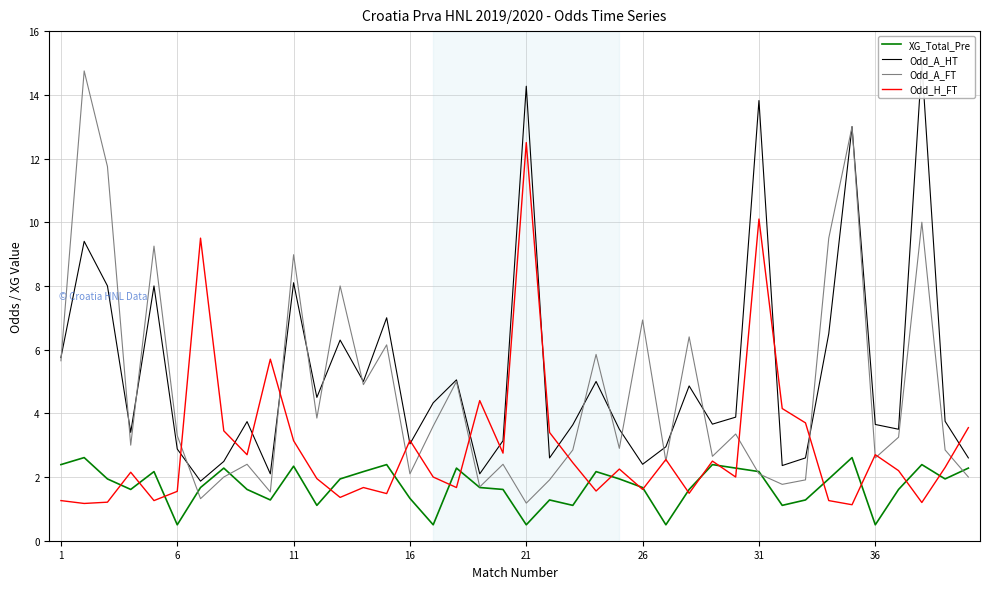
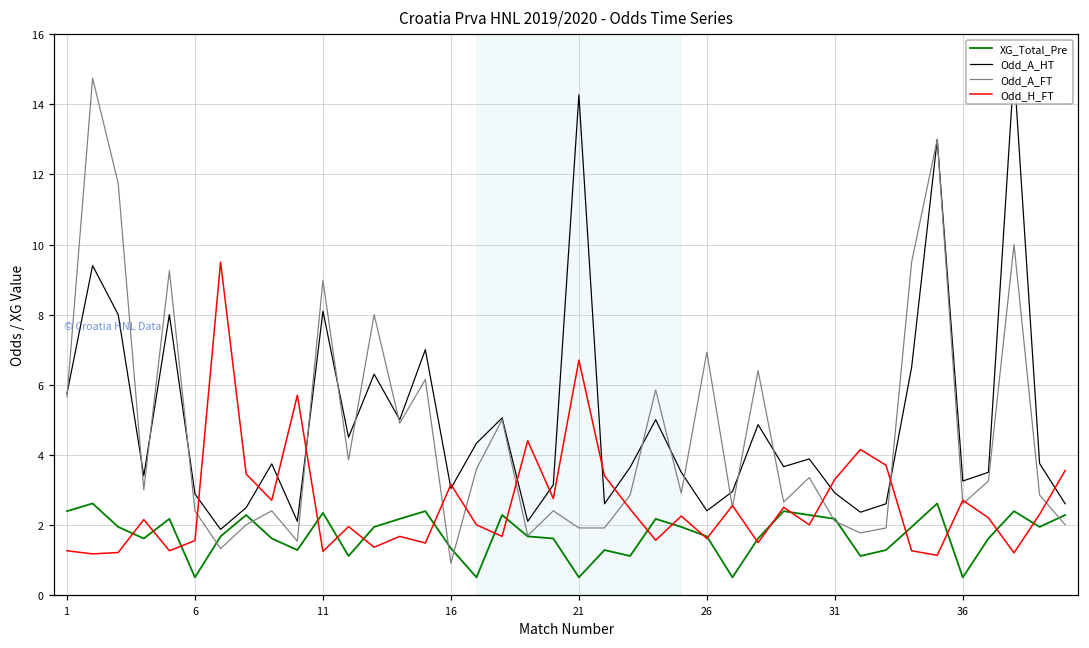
  {
    "XG_Total_Pre": {
      "1": 2.4,
      "6": 0.5,
      "11": 2.3,
      "16": 1.3,
      "21": 0.5,
      "36": 0.5
    },
    "Odd_A_HT": {
      "1": 5.8,
      "6": 2.9,
      "11": 8.1,
      "16": 3.0,
      "21": 14.3,
      "26": 2.4,
-     "31": 13.8,
-     "36": 3.7
+     "31": 2.9,
+     "36": 3.3
    },
    "Odd_A_FT": {
      "1": 5.7,
-     "6": 3.3,
+     "6": 2.4,
      "11": 9.0,
-     "16": 2.1,
-     "21": 1.2,
+     "16": 0.9,
+     "21": 1.9,
      "26": 6.9,
      "36": 2.6
    },
    "Odd_H_FT": {
      "1": 1.3,
      "6": 1.6,
-     "11": 3.1,
+     "11": 1.2,
      "16": 3.2,
-     "21": 12.5,
-     "31": 10.1,
+     "21": 6.7,
+     "31": 3.3,
      "36": 2.7
    }
  }
